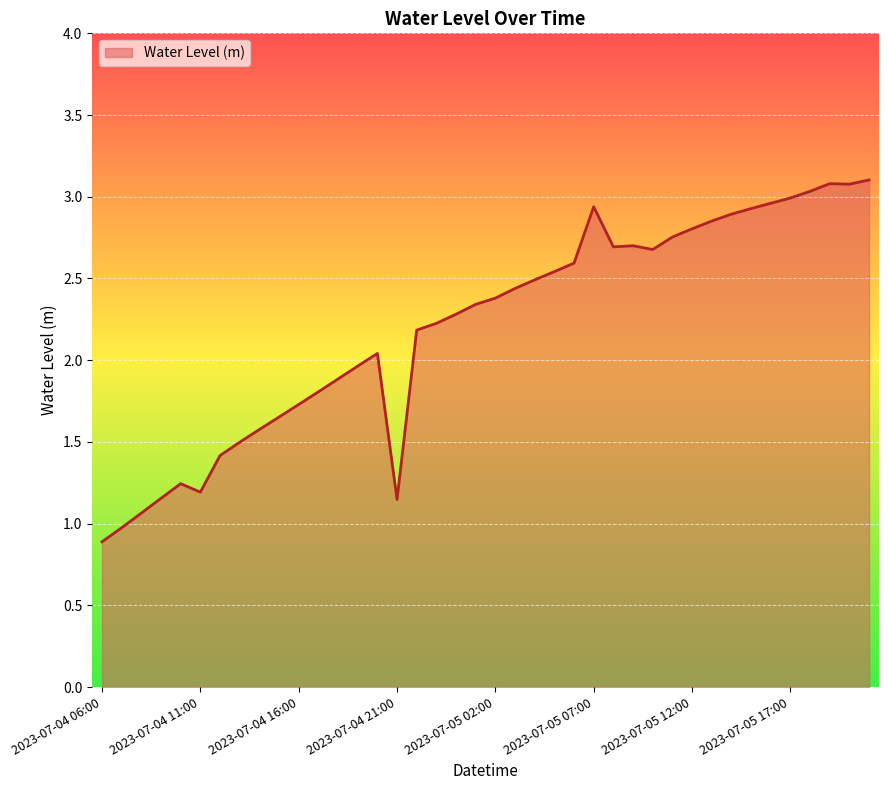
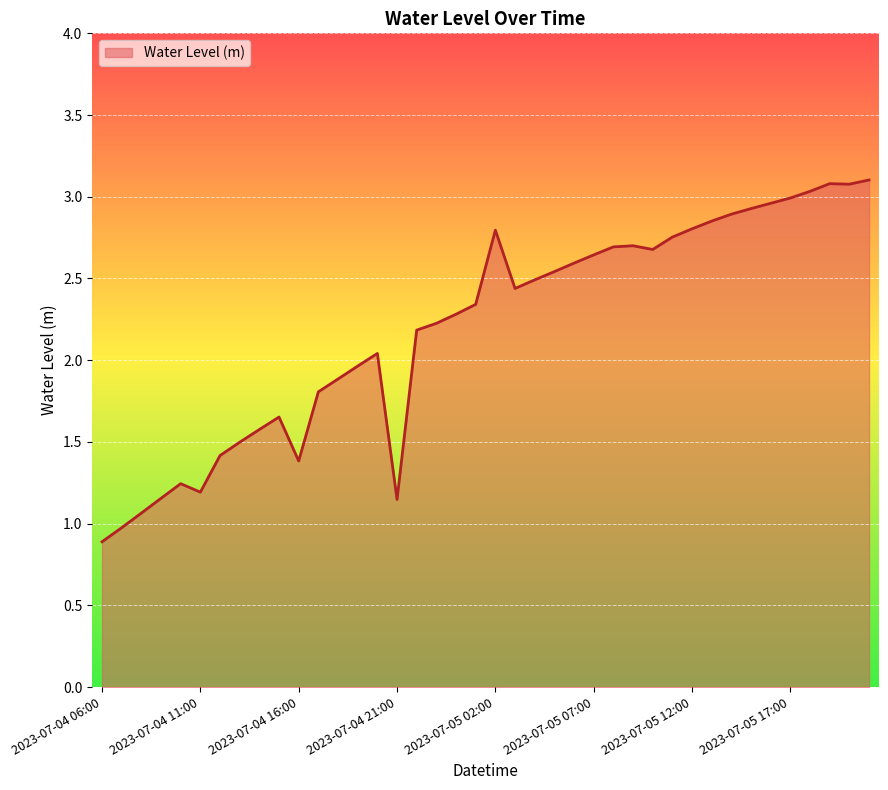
  {
    "2023-07-04 06:00": 0.89,
    "2023-07-04 11:00": 1.19,
-   "2023-07-04 16:00": 1.73,
+   "2023-07-04 16:00": 1.38,
    "2023-07-04 21:00": 1.15,
-   "2023-07-05 02:00": 2.38,
-   "2023-07-05 07:00": 2.94,
+   "2023-07-05 02:00": 2.80,
+   "2023-07-05 07:00": 2.64,
    "2023-07-05 12:00": 2.80,
    "2023-07-05 17:00": 2.99
  }
